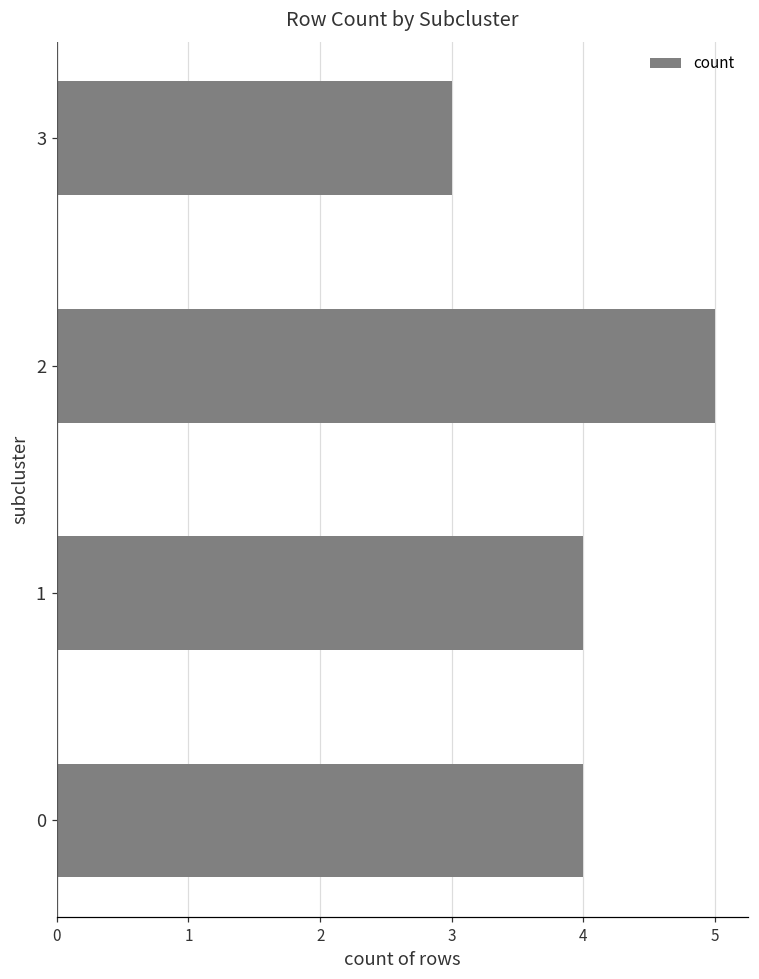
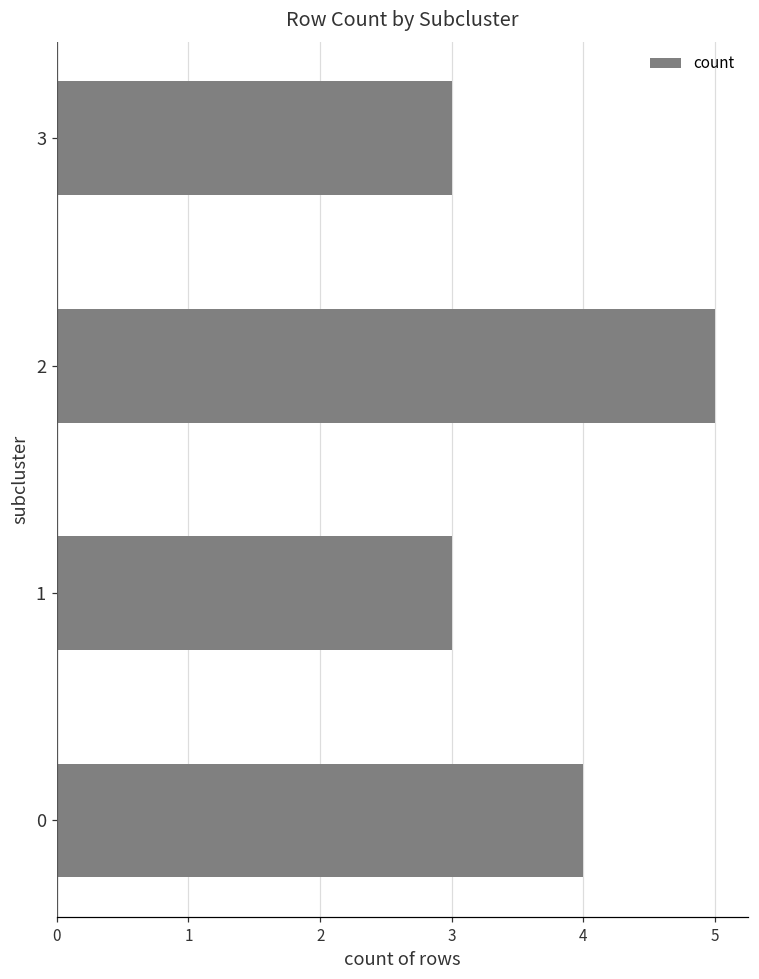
  {
    "3": 3,
    "2": 5,
-   "1": 4,
+   "1": 3,
    "0": 4
  }
